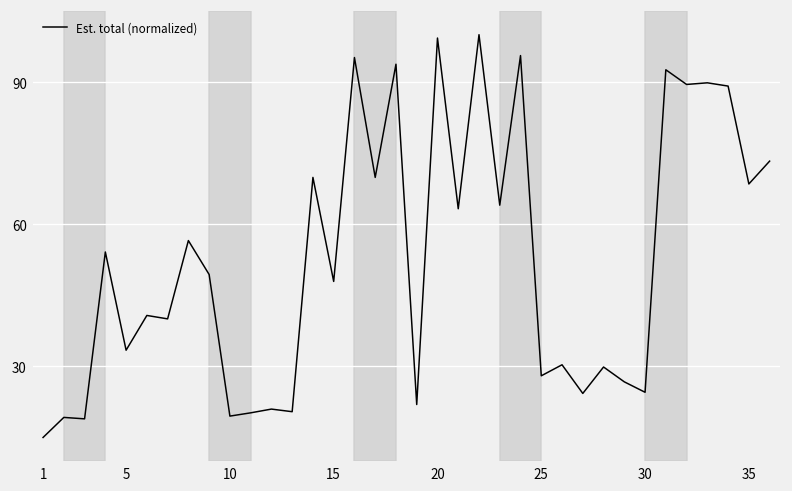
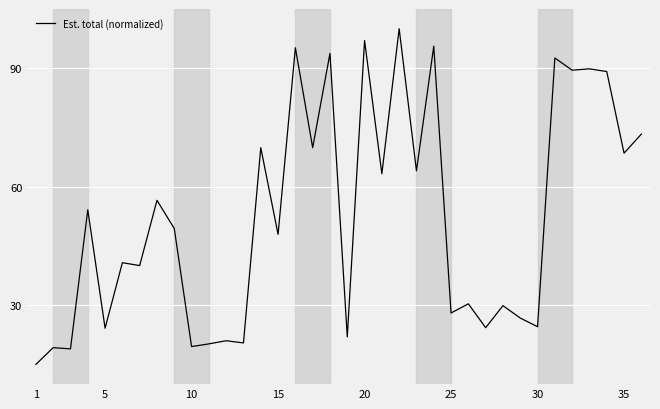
  {
    "1": 15,
-   "5": 33,
+   "5": 24,
    "10": 20,
    "15": 48,
-   "20": 99,
+   "20": 97,
    "25": 28,
    "30": 25,
    "35": 68
  }
